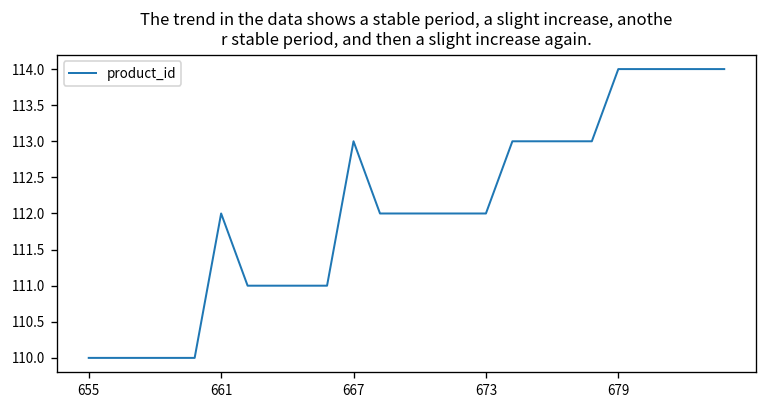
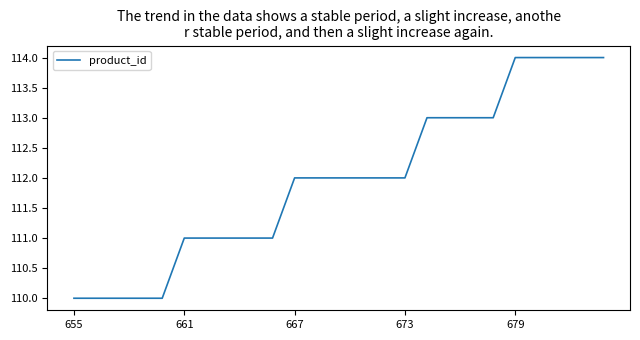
  {
    "655": 110,
-   "661": 112,
-   "667": 113,
+   "661": 111,
+   "667": 112,
    "673": 112,
    "679": 114
  }
